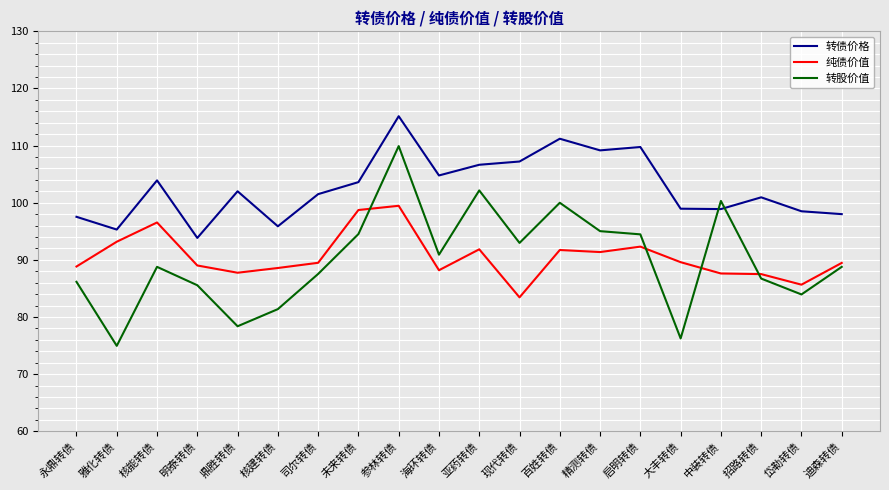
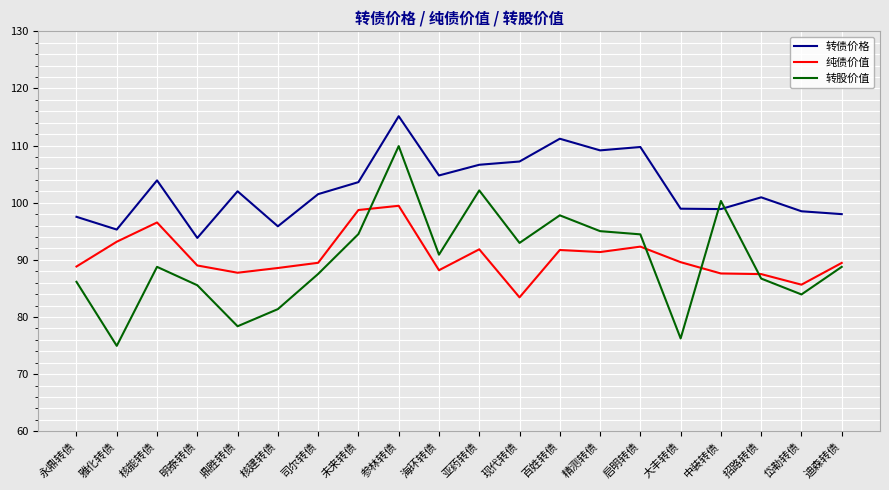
  {
    "转债价格": {
      "永鼎转债": 98,
      "雅化转债": 95,
      "核能转债": 104,
      "明泰转债": 94,
      "鼎胜转债": 102,
      "核建转债": 96,
      "司尔转债": 102,
      "未来转债": 104,
      "参林转债": 115,
      "海环转债": 105,
      "亚药转债": 107,
      "现代转债": 107,
      "百姓转债": 111,
      "精测转债": 109,
      "启明转债": 110,
      "大丰转债": 99,
      "中装转债": 99,
      "招路转债": 101,
      "岱勒转债": 99,
      "迪森转债": 98
    },
    "纯债价值": {
      "永鼎转债": 89,
      "雅化转债": 93,
      "核能转债": 97,
      "明泰转债": 89,
      "鼎胜转债": 88,
      "核建转债": 89,
      "司尔转债": 89,
      "未来转债": 99,
      "参林转债": 99,
      "海环转债": 88,
      "亚药转债": 92,
      "现代转债": 83,
      "百姓转债": 92,
      "精测转债": 91,
      "启明转债": 92,
      "大丰转债": 90,
      "中装转债": 88,
      "招路转债": 88,
      "岱勒转债": 86,
      "迪森转债": 89
    },
    "转股价值": {
      "永鼎转债": 86,
      "雅化转债": 75,
      "核能转债": 89,
      "明泰转债": 86,
      "鼎胜转债": 78,
      "核建转债": 81,
      "司尔转债": 88,
      "未来转债": 95,
      "参林转债": 110,
      "海环转债": 91,
      "亚药转债": 102,
      "现代转债": 93,
-     "百姓转债": 100,
+     "百姓转债": 98,
      "精测转债": 95,
      "启明转债": 94,
      "大丰转债": 76,
      "中装转债": 100,
      "招路转债": 87,
      "岱勒转债": 84,
      "迪森转债": 89
    }
  }
